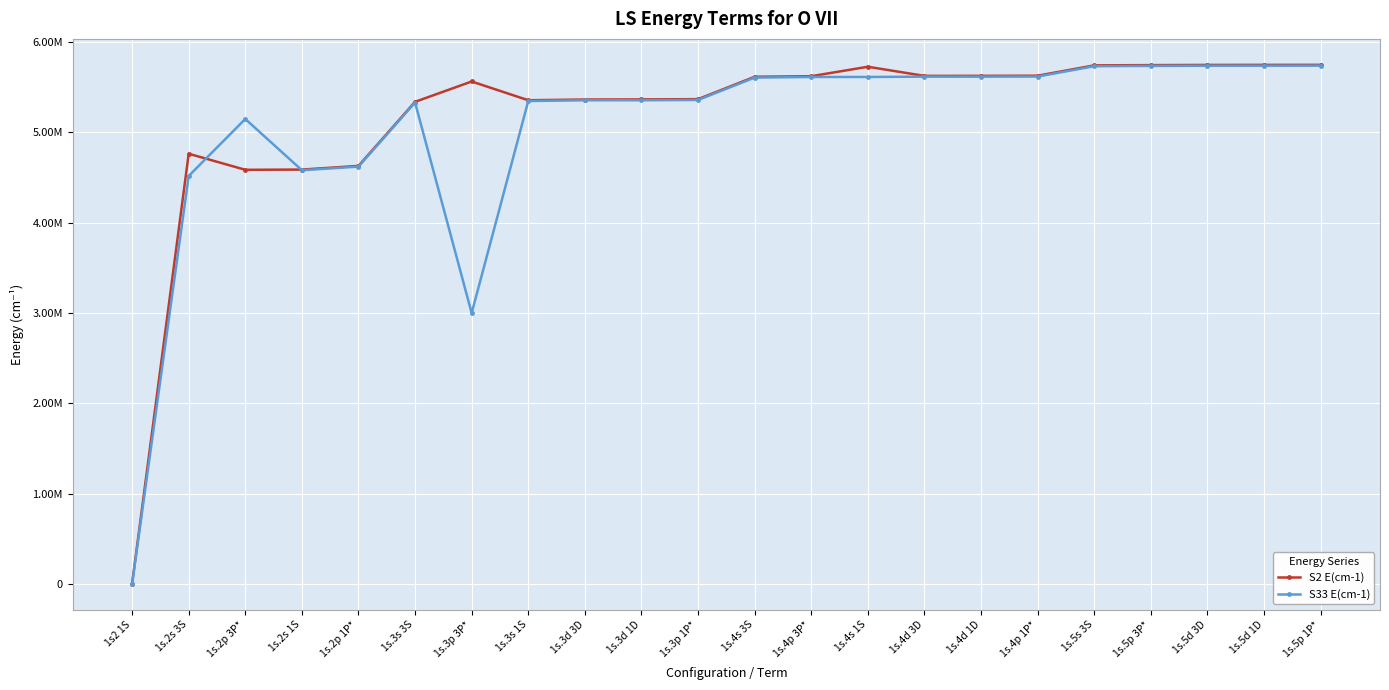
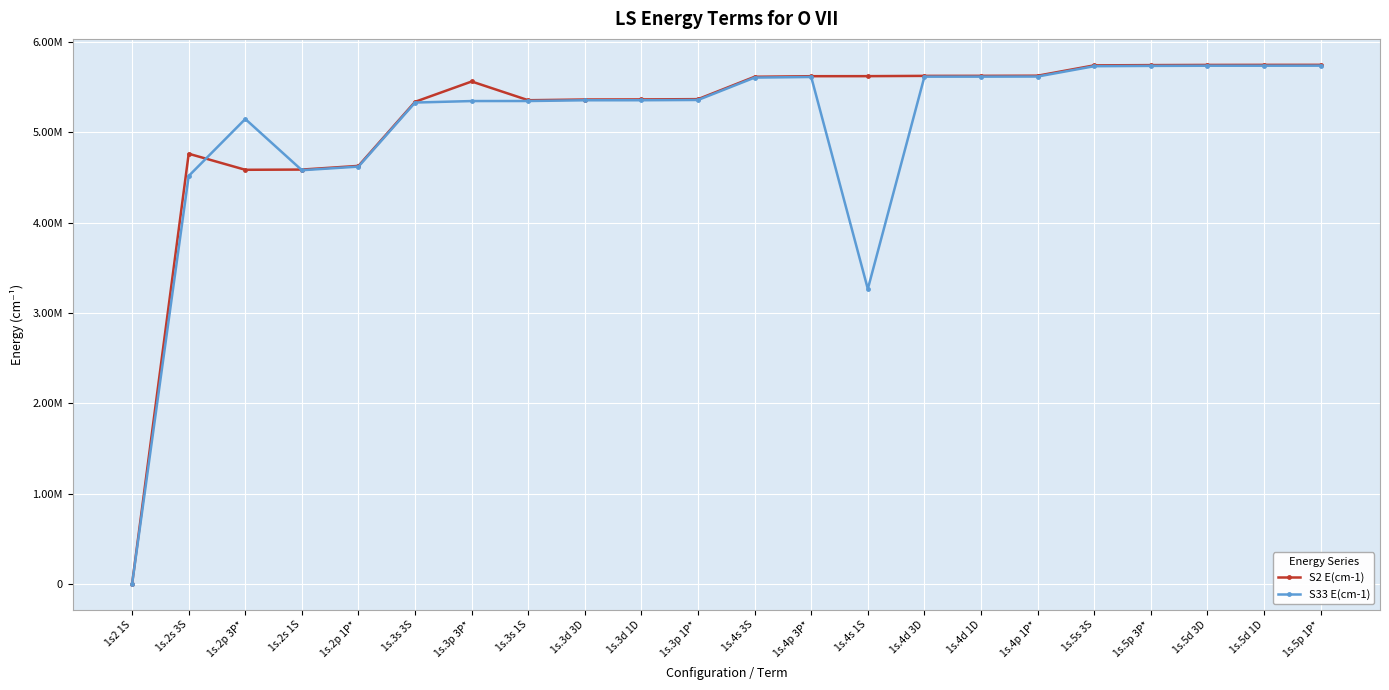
  {
    "S2 E(cm-1)": {
      "1s.2s 3S": 4800000,
      "1s.2p 3P*": 4600000,
      "1s.3p 3P*": 5600000,
-     "1s.4s 1S": 5700000
+     "1s.4s 1S": 5600000
    },
    "S33 E(cm-1)": {
      "1s.2s 3S": 4500000,
      "1s.2p 3P*": 5100000,
-     "1s.3p 3P*": 3000000,
-     "1s.4s 1S": 5600000
+     "1s.3p 3P*": 5300000,
+     "1s.4s 1S": 3300000
    }
  }
